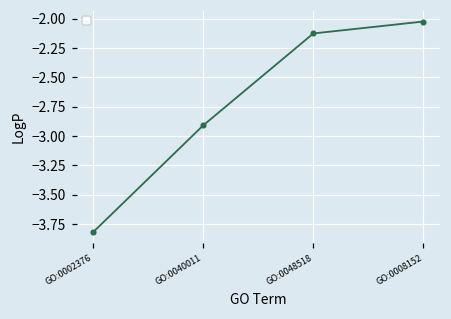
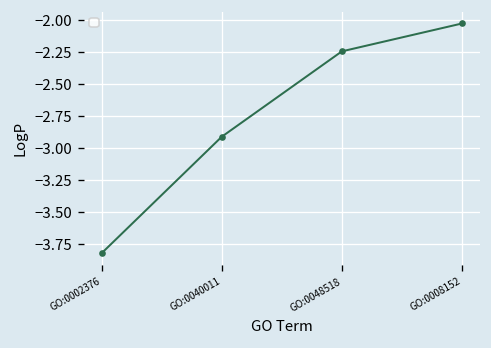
  {
    "GO:0002376": -3.82,
    "GO:0040011": -2.91,
-   "GO:0048518": -2.13,
+   "GO:0048518": -2.24,
    "GO:0008152": -2.02
  }
